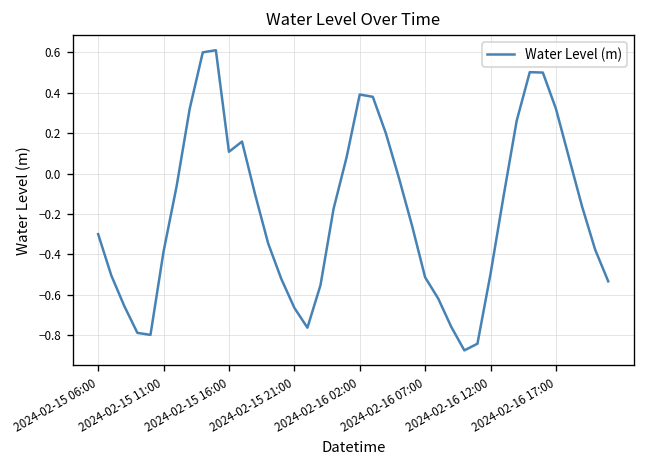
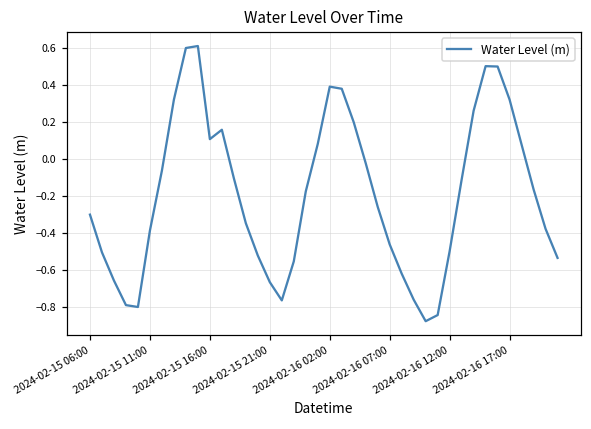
  {
    "2024-02-15 06:00": -0.30,
    "2024-02-15 11:00": -0.39,
    "2024-02-15 16:00": 0.11,
    "2024-02-15 21:00": -0.66,
    "2024-02-16 02:00": 0.39,
-   "2024-02-16 07:00": -0.51,
+   "2024-02-16 07:00": -0.46,
    "2024-02-16 12:00": -0.50,
    "2024-02-16 17:00": 0.32
  }
